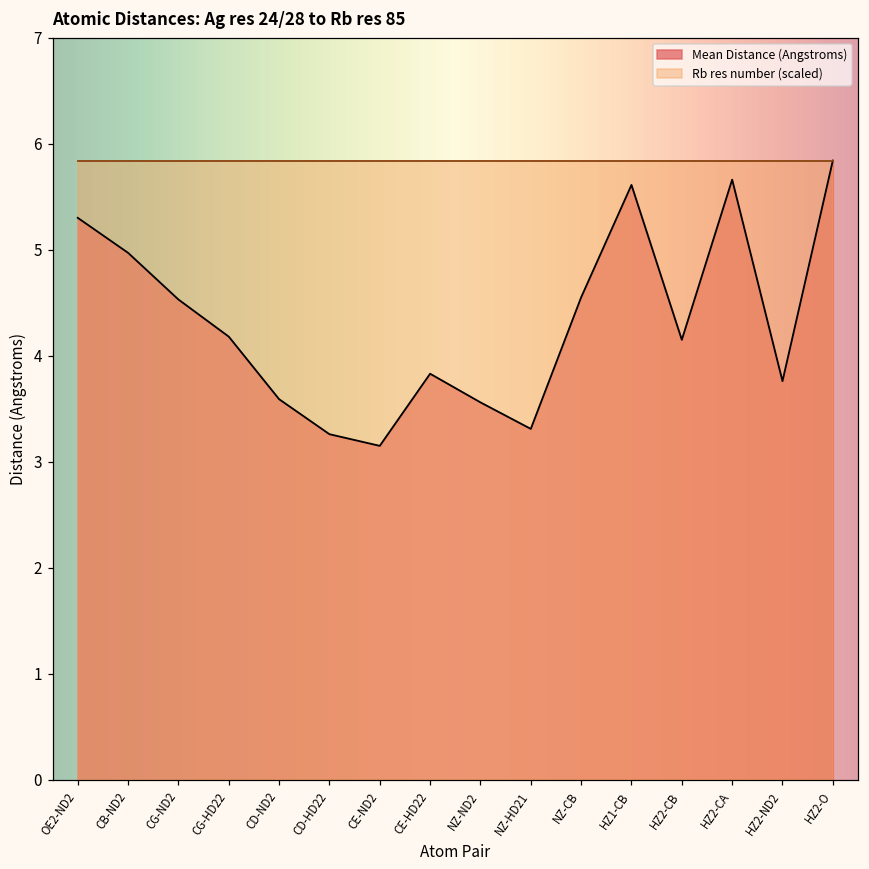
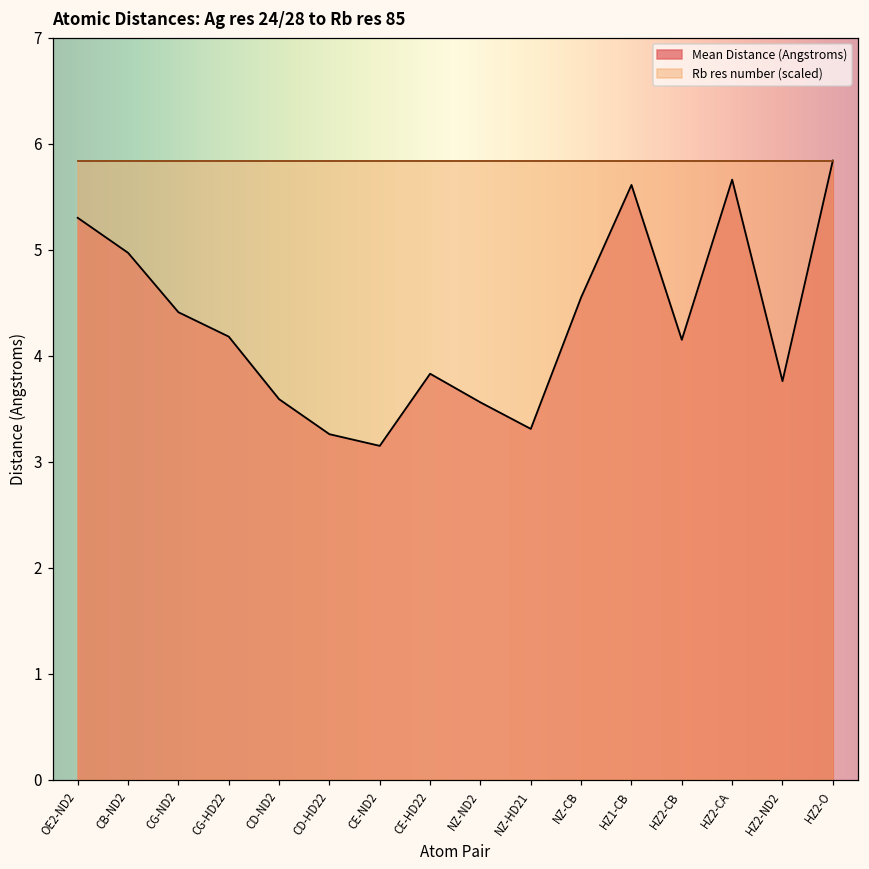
  {
    "Mean Distance (Angstroms)": {
      "OE2-ND2": 5.3,
      "CB-ND2": 5.0,
-     "CG-ND2": 4.5,
+     "CG-ND2": 4.4,
      "CG-HD22": 4.2,
      "CD-ND2": 3.6,
      "CD-HD22": 3.3,
      "CE-ND2": 3.2,
      "CE-HD22": 3.8,
      "NZ-ND2": 3.6,
      "NZ-HD21": 3.3,
      "NZ-CB": 4.6,
      "HZ1-CB": 5.6,
      "HZ2-CB": 4.2,
      "HZ2-CA": 5.7,
      "HZ2-ND2": 3.8
    },
    "Rb res number (scaled)": {
      "OE2-ND2": 5.8,
      "CB-ND2": 5.8,
      "CG-ND2": 5.8,
      "CG-HD22": 5.8,
      "CD-ND2": 5.8,
      "CD-HD22": 5.8,
      "CE-ND2": 5.8,
      "CE-HD22": 5.8,
      "NZ-ND2": 5.8,
      "NZ-HD21": 5.8,
      "NZ-CB": 5.8,
      "HZ1-CB": 5.8,
      "HZ2-CB": 5.8,
      "HZ2-CA": 5.8,
      "HZ2-ND2": 5.8
    }
  }
